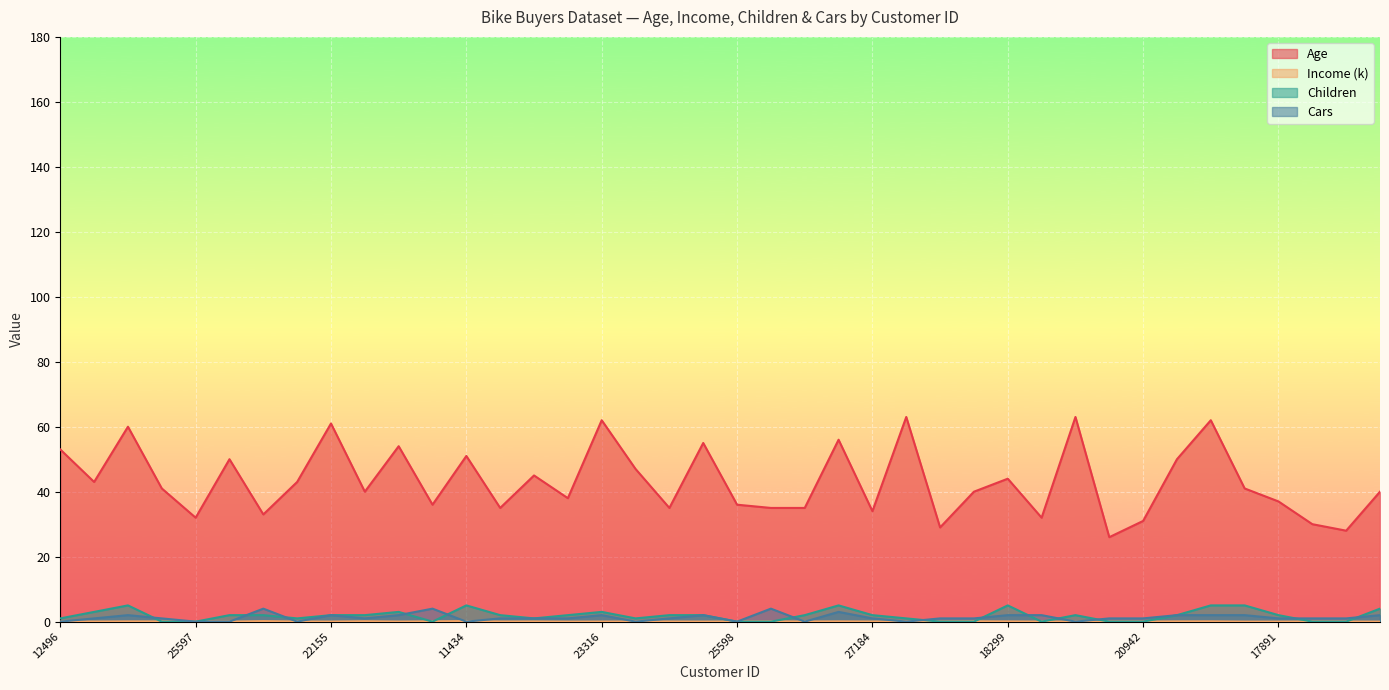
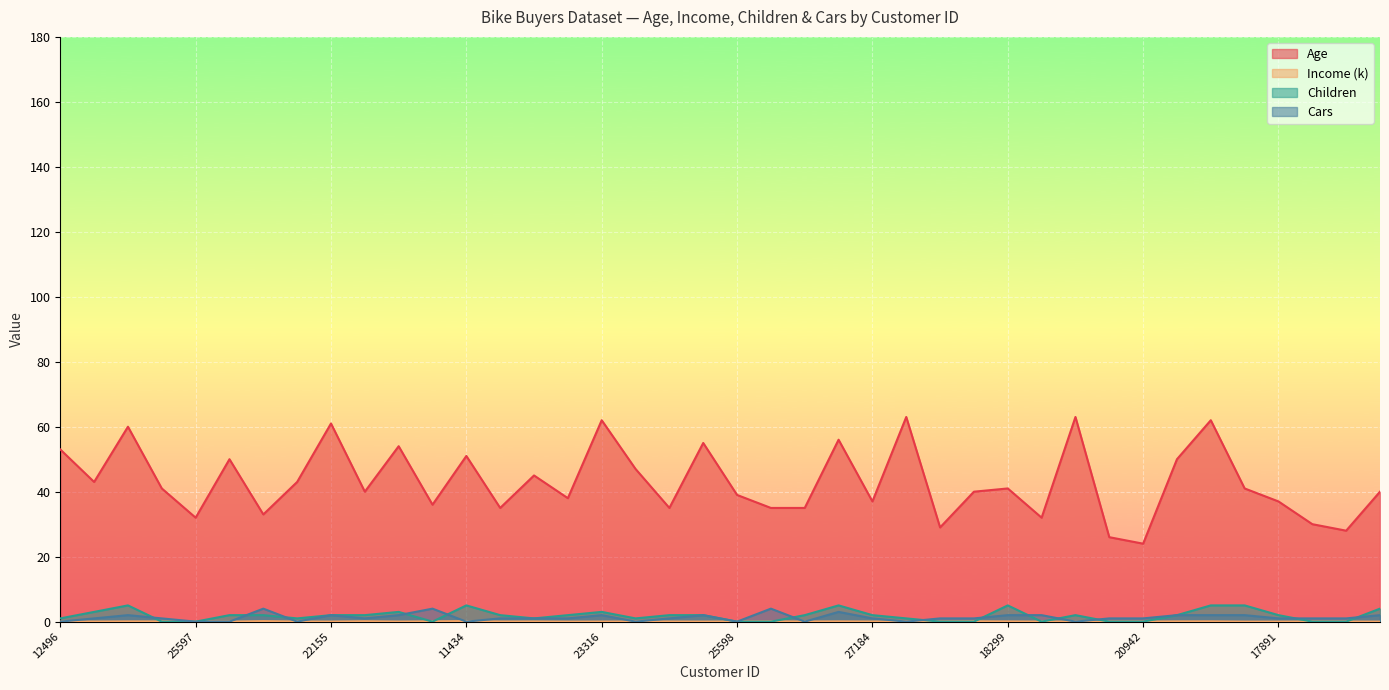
  {
    "Age": {
      "12496": 53,
      "25597": 32,
      "22155": 61,
      "11434": 51,
      "23316": 62,
-     "25598": 36,
-     "27184": 34,
-     "18299": 44,
-     "20942": 31,
+     "25598": 39,
+     "27184": 37,
+     "18299": 41,
+     "20942": 24,
      "17891": 37
    },
    "Income (k)": {
      "22155": 0,
      "23316": 0,
      "27184": 0,
      "18299": 0,
      "17891": 0
    }
  }
